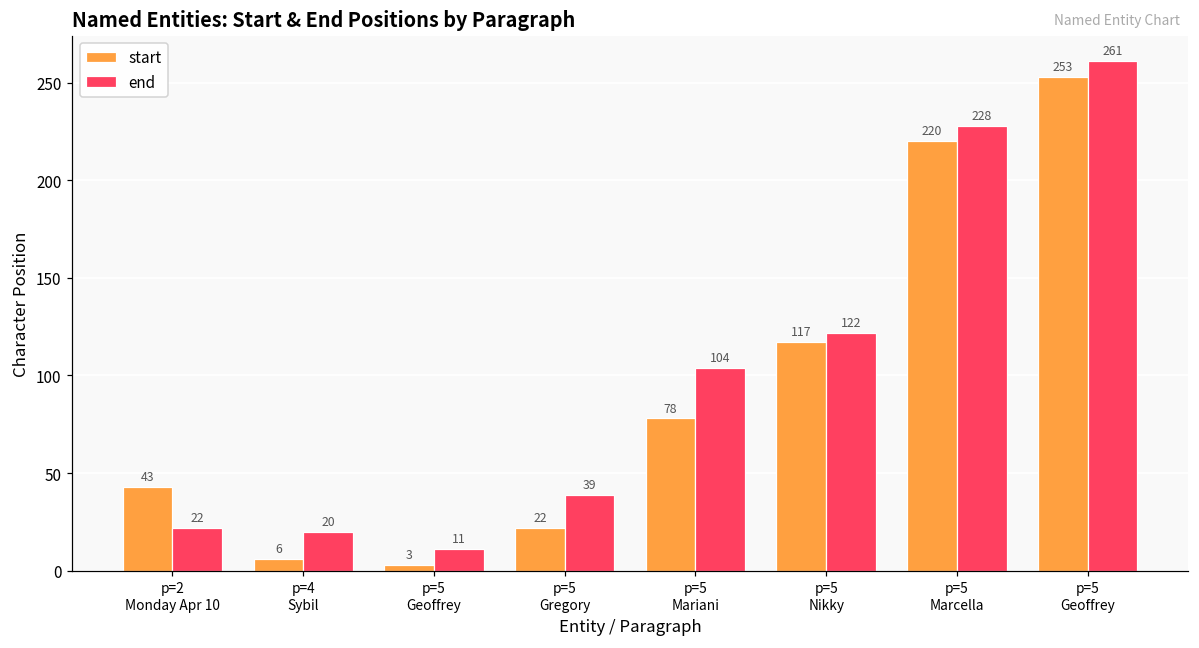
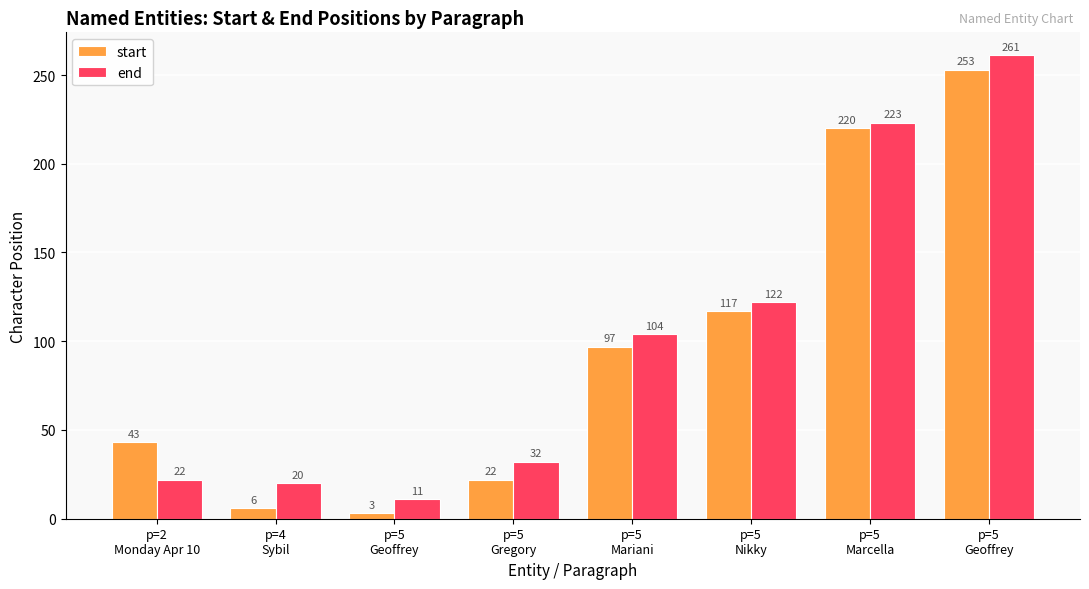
  {
    "start": {
      "p=2 Monday Apr 10": 43,
      "p=4 Sybil": 6,
      "p=5 Gregory": 22,
-     "p=5 Mariani": 78,
+     "p=5 Mariani": 97,
      "p=5 Nikky": 117,
      "p=5 Marcella": 220
    },
    "end": {
      "p=2 Monday Apr 10": 22,
      "p=4 Sybil": 20,
-     "p=5 Gregory": 39,
+     "p=5 Gregory": 32,
      "p=5 Mariani": 104,
      "p=5 Nikky": 122,
-     "p=5 Marcella": 228
+     "p=5 Marcella": 223
    }
  }
